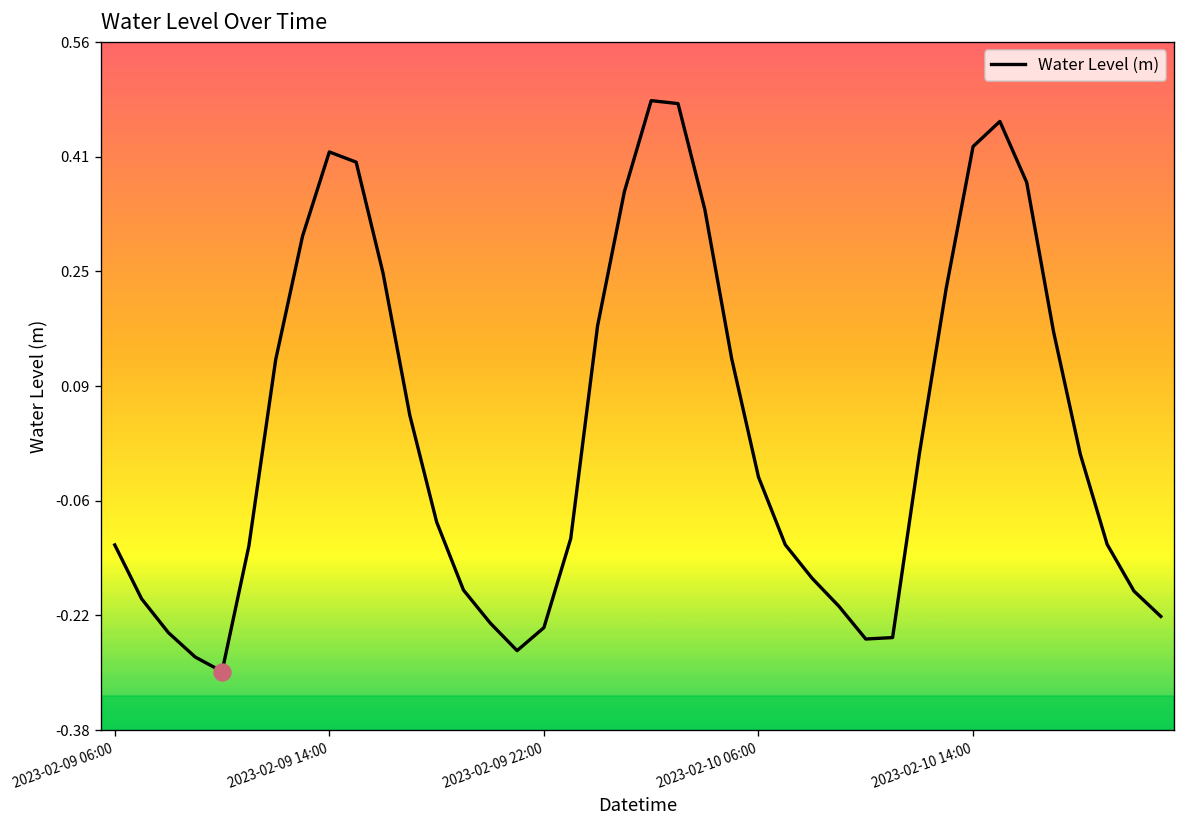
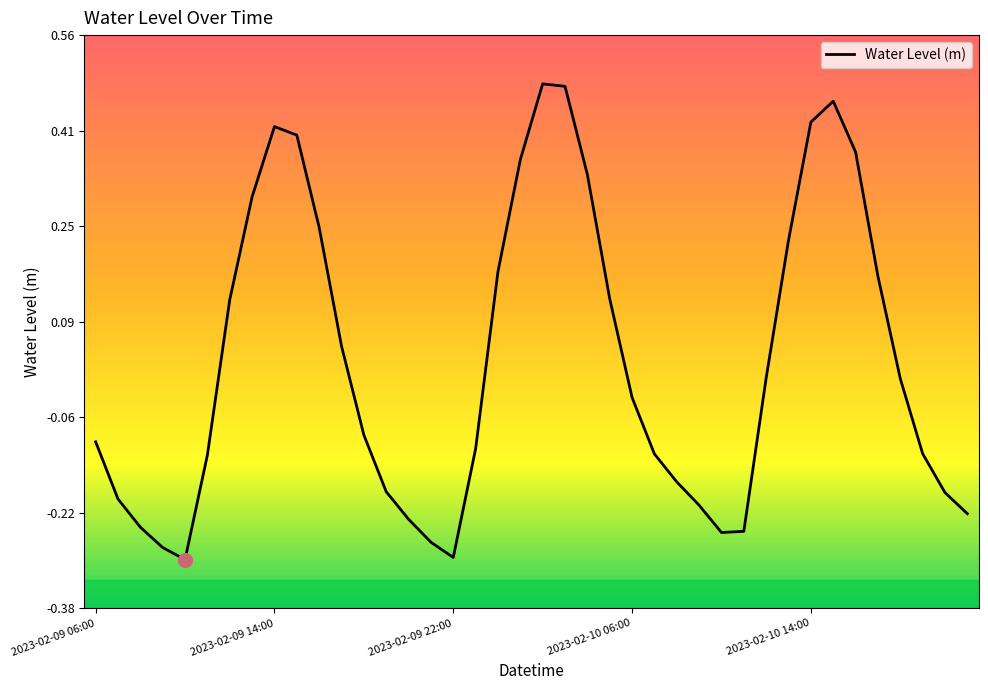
  {
    "Water Level (m)": {
-     "2023-02-09 06:00": -0.12,
+     "2023-02-09 06:00": -0.10,
      "2023-02-09 14:00": 0.41,
-     "2023-02-09 22:00": -0.24,
+     "2023-02-09 22:00": -0.29,
      "2023-02-10 06:00": -0.03,
      "2023-02-10 14:00": 0.42
    }
  }
